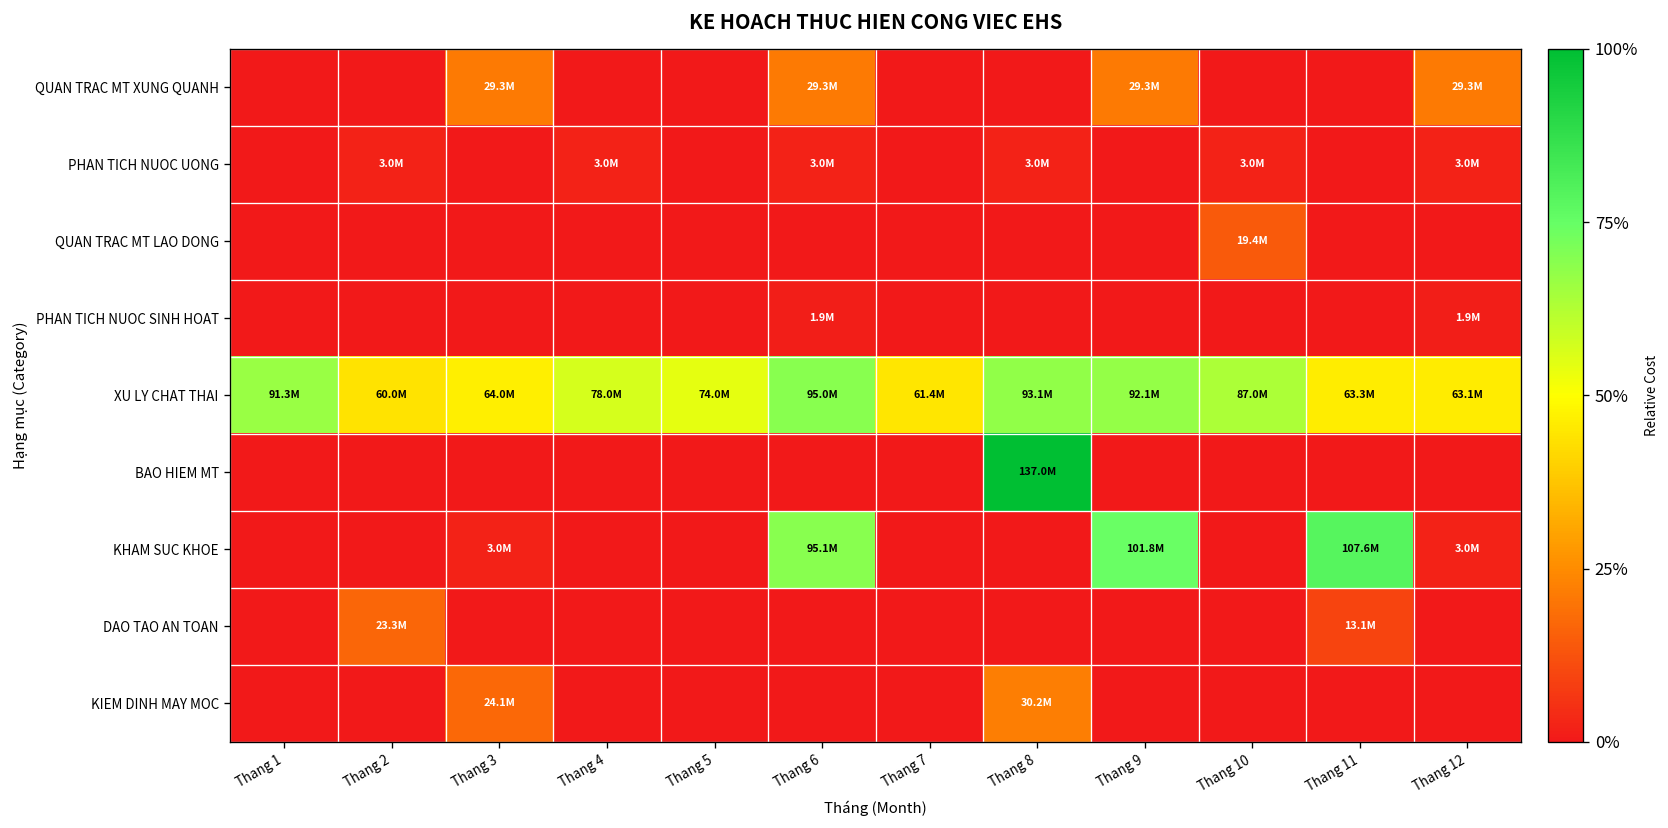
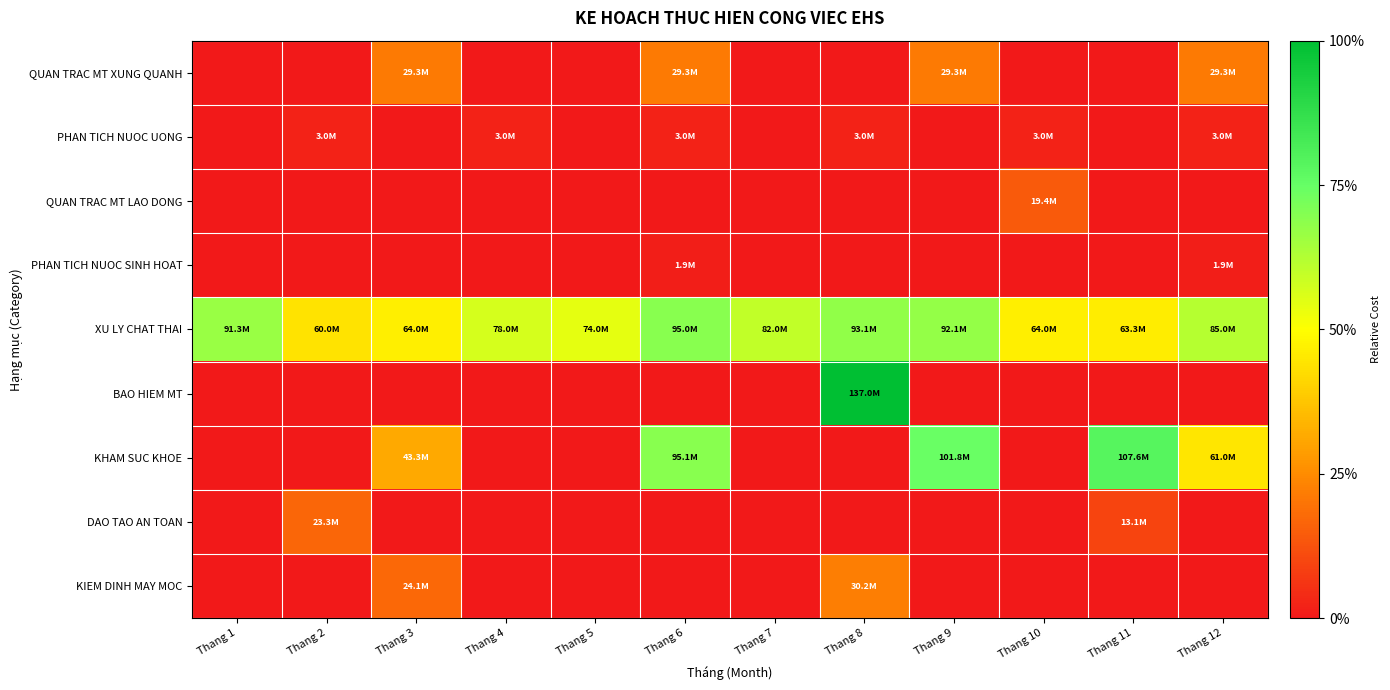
  {
    "QUAN TRAC MT XUNG QUANH": {
      "Thang 3": "29.3M",
      "Thang 6": "29.3M",
      "Thang 9": "29.3M",
      "Thang 12": "29.3M"
    },
    "PHAN TICH NUOC UONG": {
      "Thang 2": "3.0M",
      "Thang 4": "3.0M",
      "Thang 6": "3.0M",
      "Thang 8": "3.0M",
      "Thang 10": "3.0M",
      "Thang 12": "3.0M"
    },
    "QUAN TRAC MT LAO DONG": {
      "Thang 10": "19.4M"
    },
    "PHAN TICH NUOC SINH HOAT": {
      "Thang 6": "1.9M",
      "Thang 12": "1.9M"
    },
    "XU LY CHAT THAI": {
      "Thang 1": "91.3M",
      "Thang 2": "60.0M",
      "Thang 3": "64.0M",
      "Thang 4": "78.0M",
      "Thang 5": "74.0M",
      "Thang 6": "95.0M",
-     "Thang 7": "61.4M",
+     "Thang 7": "82.0M",
      "Thang 8": "93.1M",
      "Thang 9": "92.1M",
-     "Thang 10": "87.0M",
+     "Thang 10": "64.0M",
      "Thang 11": "63.3M",
-     "Thang 12": "63.1M"
+     "Thang 12": "85.0M"
    },
    "BAO HIEM MT": {
      "Thang 8": "137.0M"
    },
    "KHAM SUC KHOE": {
-     "Thang 3": "3.0M",
+     "Thang 3": "43.3M",
      "Thang 6": "95.1M",
      "Thang 9": "101.8M",
      "Thang 11": "107.6M",
-     "Thang 12": "3.0M"
+     "Thang 12": "61.0M"
    },
    "DAO TAO AN TOAN": {
      "Thang 2": "23.3M",
      "Thang 11": "13.1M"
    },
    "KIEM DINH MAY MOC": {
      "Thang 3": "24.1M",
      "Thang 8": "30.2M"
    }
  }
